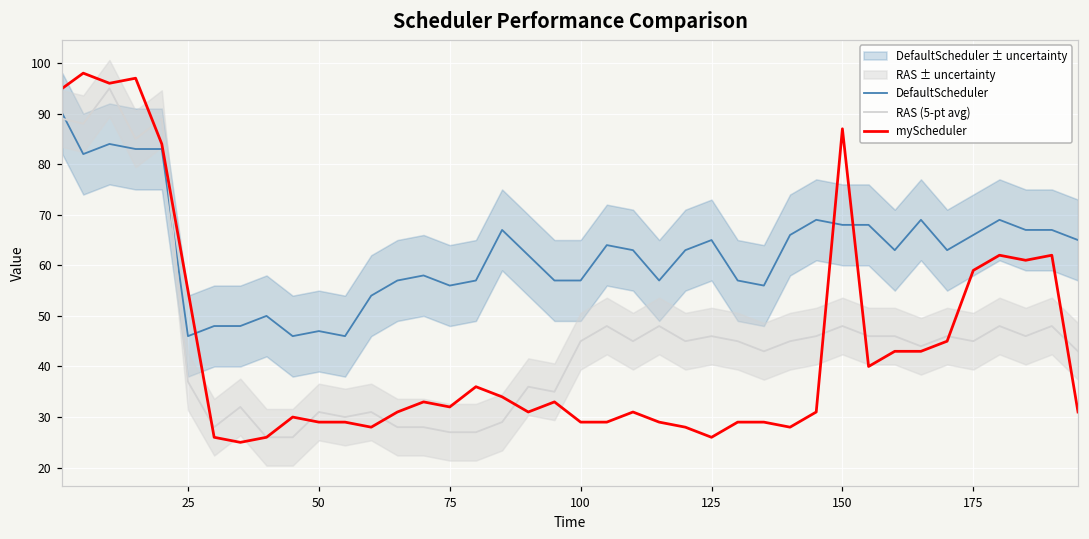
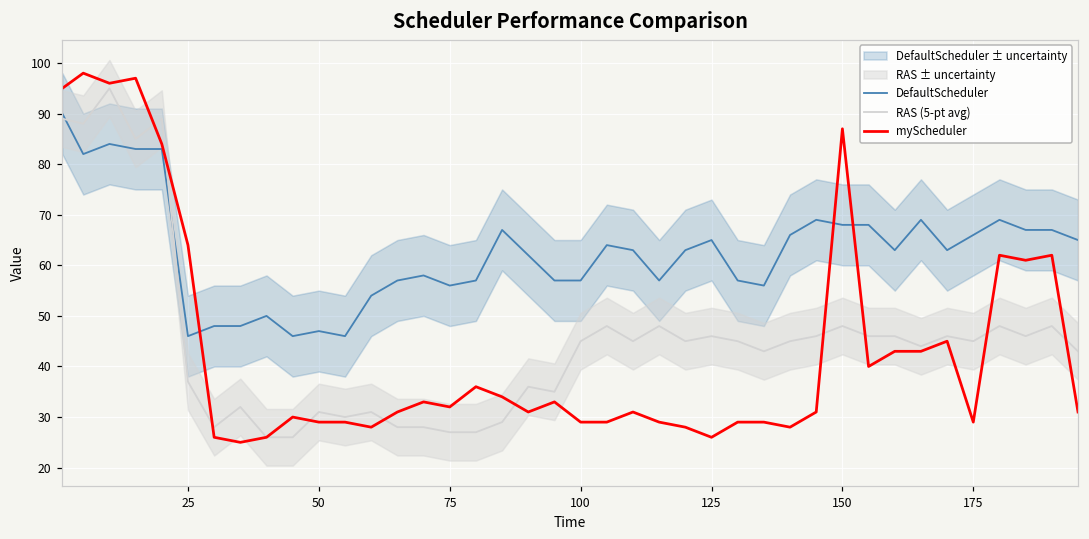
  {
    "myScheduler": {
-     "25": 55,
+     "25": 64,
      "50": 29,
      "75": 32,
      "100": 29,
      "125": 26,
      "150": 87,
-     "175": 59
+     "175": 29
    }
  }
